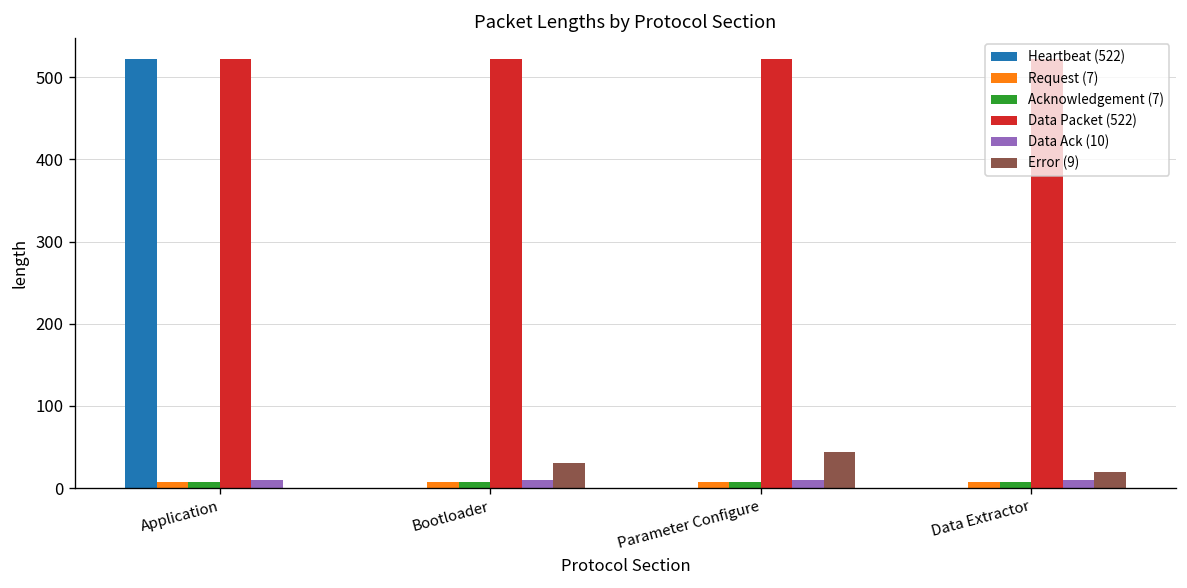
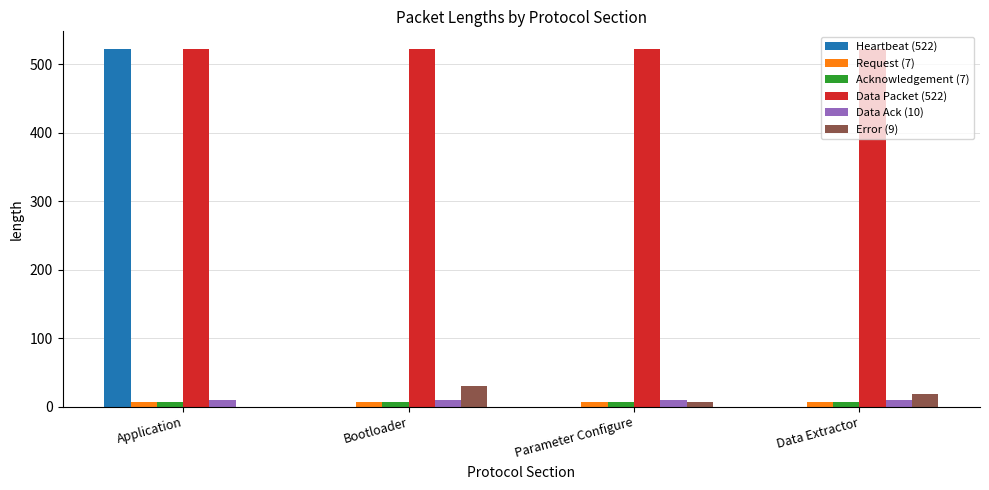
  {
    "Heartbeat (522)": {
      "Application": 520,
      "Bootloader": 0,
      "Parameter Configure": 0,
      "Data Extractor": 0
    },
    "Request (7)": {
      "Application": 10,
      "Bootloader": 10,
      "Parameter Configure": 10,
      "Data Extractor": 10
    },
    "Acknowledgement (7)": {
      "Application": 10,
      "Bootloader": 10,
      "Parameter Configure": 10,
      "Data Extractor": 10
    },
    "Data Packet (522)": {
      "Application": 520,
      "Bootloader": 520,
      "Parameter Configure": 520
    },
    "Data Ack (10)": {
      "Application": 10,
      "Bootloader": 10,
      "Parameter Configure": 10,
      "Data Extractor": 10
    },
    "Error (9)": {
      "Application": 0,
      "Bootloader": 30,
-     "Parameter Configure": 40,
+     "Parameter Configure": 10,
      "Data Extractor": 20
    }
  }
